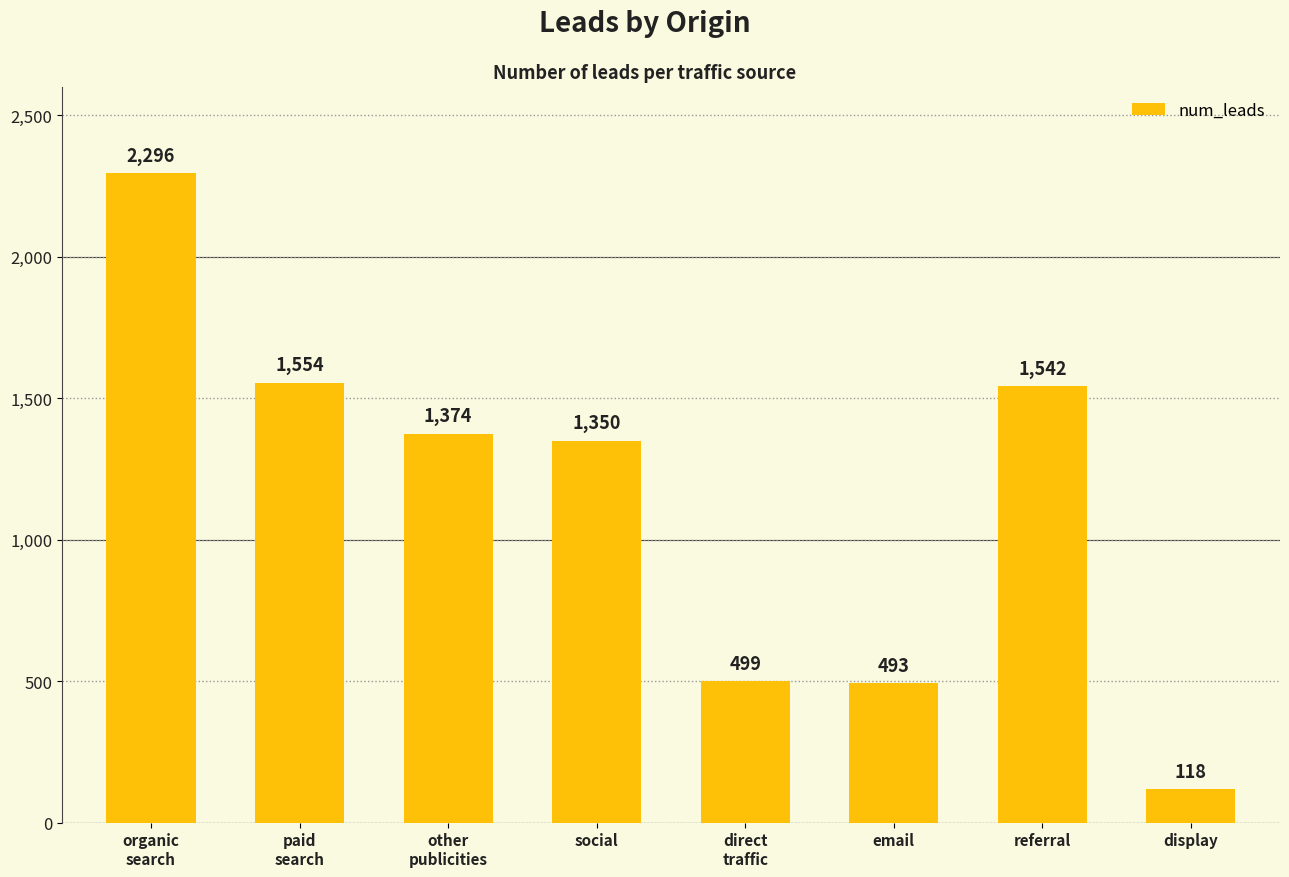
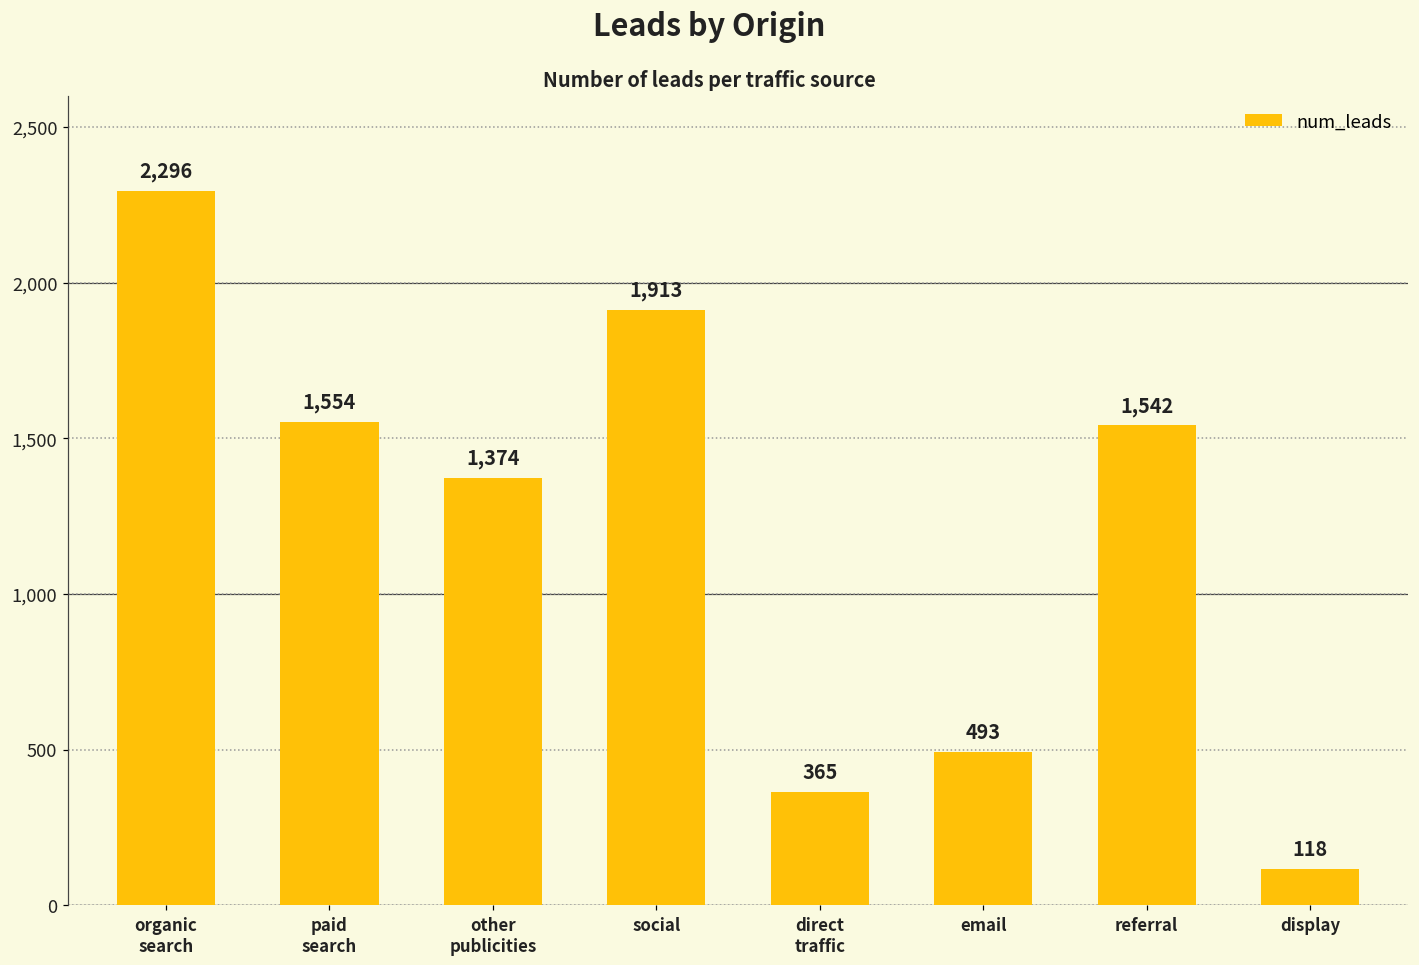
  {
    "organic search": "2,296",
    "paid search": "1,554",
    "other publicities": "1,374",
-   "social": "1,350",
-   "direct traffic": "499",
+   "social": "1,913",
+   "direct traffic": "365",
    "email": "493",
    "referral": "1,542",
    "display": "118"
  }
